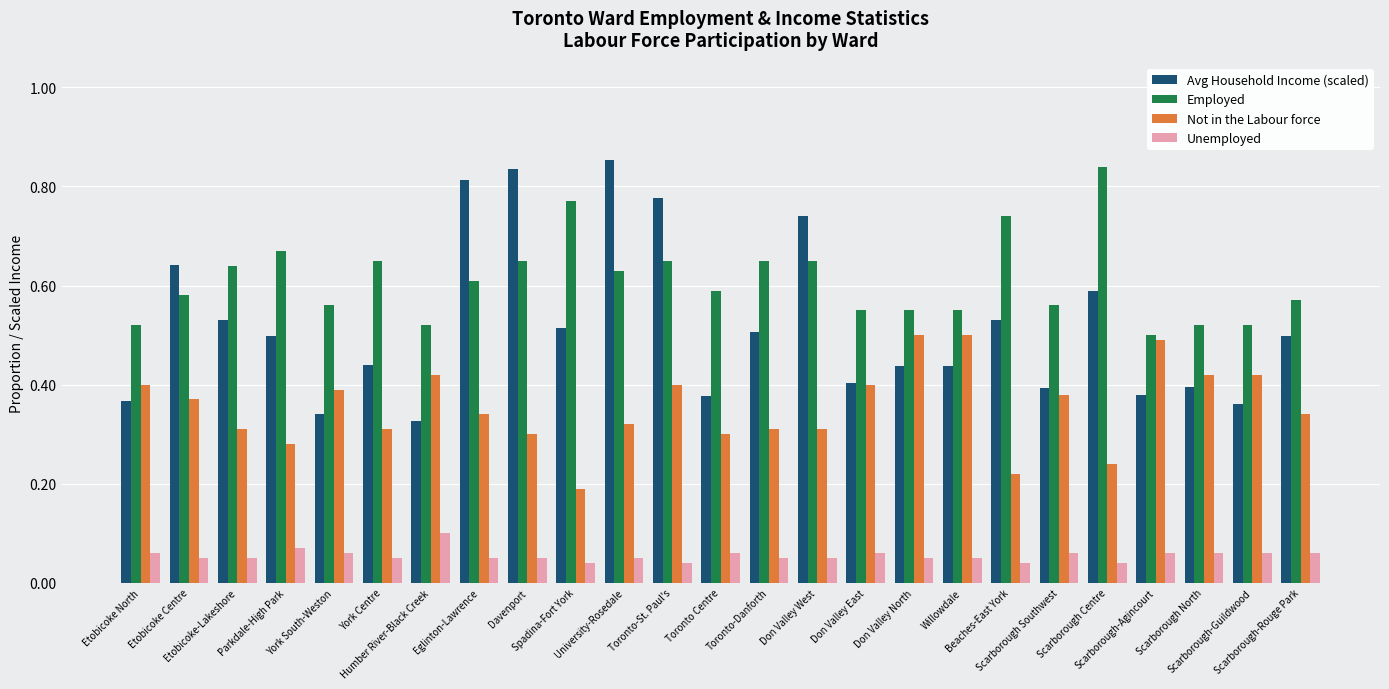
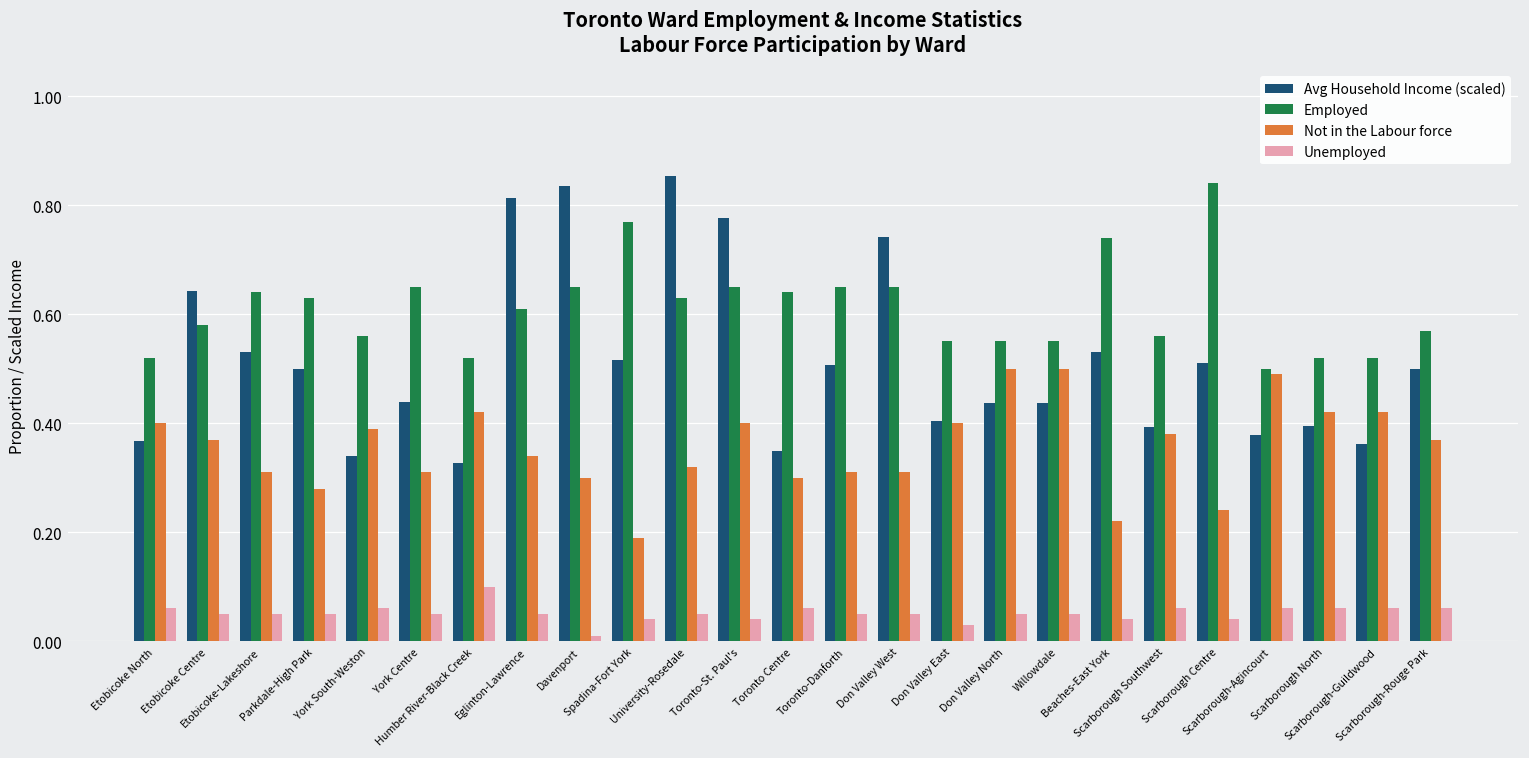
  {
    "Avg Household Income (scaled)": {
      "Etobicoke North": 0.37,
      "Etobicoke Centre": 0.64,
      "Etobicoke-Lakeshore": 0.53,
      "Parkdale-High Park": 0.50,
      "York South-Weston": 0.34,
      "York Centre": 0.44,
      "Humber River-Black Creek": 0.33,
      "Eglinton-Lawrence": 0.81,
      "Davenport": 0.84,
      "Spadina-Fort York": 0.52,
      "University-Rosedale": 0.85,
      "Toronto-St. Paul's": 0.78,
-     "Toronto Centre": 0.38,
+     "Toronto Centre": 0.35,
      "Toronto-Danforth": 0.51,
      "Don Valley West": 0.74,
      "Don Valley East": 0.40,
      "Don Valley North": 0.44,
      "Willowdale": 0.44,
      "Beaches-East York": 0.53,
      "Scarborough Southwest": 0.39,
-     "Scarborough Centre": 0.59,
+     "Scarborough Centre": 0.51,
      "Scarborough-Agincourt": 0.38,
      "Scarborough North": 0.39,
      "Scarborough-Guildwood": 0.36,
      "Scarborough-Rouge Park": 0.50
    },
    "Employed": {
      "Etobicoke North": 0.52,
      "Etobicoke Centre": 0.58,
      "Etobicoke-Lakeshore": 0.64,
-     "Parkdale-High Park": 0.67,
+     "Parkdale-High Park": 0.63,
      "York South-Weston": 0.56,
      "York Centre": 0.65,
      "Humber River-Black Creek": 0.52,
      "Eglinton-Lawrence": 0.61,
      "Davenport": 0.65,
      "Spadina-Fort York": 0.77,
      "University-Rosedale": 0.63,
      "Toronto-St. Paul's": 0.65,
-     "Toronto Centre": 0.59,
+     "Toronto Centre": 0.64,
      "Toronto-Danforth": 0.65,
      "Don Valley West": 0.65,
      "Don Valley East": 0.55,
      "Don Valley North": 0.55,
      "Willowdale": 0.55,
      "Beaches-East York": 0.74,
      "Scarborough Southwest": 0.56,
      "Scarborough Centre": 0.84,
      "Scarborough-Agincourt": 0.50,
      "Scarborough North": 0.52,
      "Scarborough-Guildwood": 0.52,
      "Scarborough-Rouge Park": 0.57
    },
    "Not in the Labour force": {
      "Etobicoke North": 0.40,
      "Etobicoke Centre": 0.37,
      "Etobicoke-Lakeshore": 0.31,
      "Parkdale-High Park": 0.28,
      "York South-Weston": 0.39,
      "York Centre": 0.31,
      "Humber River-Black Creek": 0.42,
      "Eglinton-Lawrence": 0.34,
      "Davenport": 0.30,
      "Spadina-Fort York": 0.19,
      "University-Rosedale": 0.32,
      "Toronto-St. Paul's": 0.40,
      "Toronto Centre": 0.30,
      "Toronto-Danforth": 0.31,
      "Don Valley West": 0.31,
      "Don Valley East": 0.40,
      "Don Valley North": 0.50,
      "Willowdale": 0.50,
      "Beaches-East York": 0.22,
      "Scarborough Southwest": 0.38,
      "Scarborough Centre": 0.24,
      "Scarborough-Agincourt": 0.49,
      "Scarborough North": 0.42,
      "Scarborough-Guildwood": 0.42,
-     "Scarborough-Rouge Park": 0.34
+     "Scarborough-Rouge Park": 0.37
    },
    "Unemployed": {
      "Etobicoke North": 0.06,
      "Etobicoke Centre": 0.05,
      "Etobicoke-Lakeshore": 0.05,
-     "Parkdale-High Park": 0.07,
+     "Parkdale-High Park": 0.05,
      "York South-Weston": 0.06,
      "York Centre": 0.05,
      "Humber River-Black Creek": 0.10,
      "Eglinton-Lawrence": 0.05,
-     "Davenport": 0.05,
+     "Davenport": 0.01,
      "Spadina-Fort York": 0.04,
      "University-Rosedale": 0.05,
      "Toronto-St. Paul's": 0.04,
      "Toronto Centre": 0.06,
      "Toronto-Danforth": 0.05,
      "Don Valley West": 0.05,
-     "Don Valley East": 0.06,
+     "Don Valley East": 0.03,
      "Don Valley North": 0.05,
      "Willowdale": 0.05,
      "Beaches-East York": 0.04,
      "Scarborough Southwest": 0.06,
      "Scarborough Centre": 0.04,
      "Scarborough-Agincourt": 0.06,
      "Scarborough North": 0.06,
      "Scarborough-Guildwood": 0.06,
      "Scarborough-Rouge Park": 0.06
    }
  }
